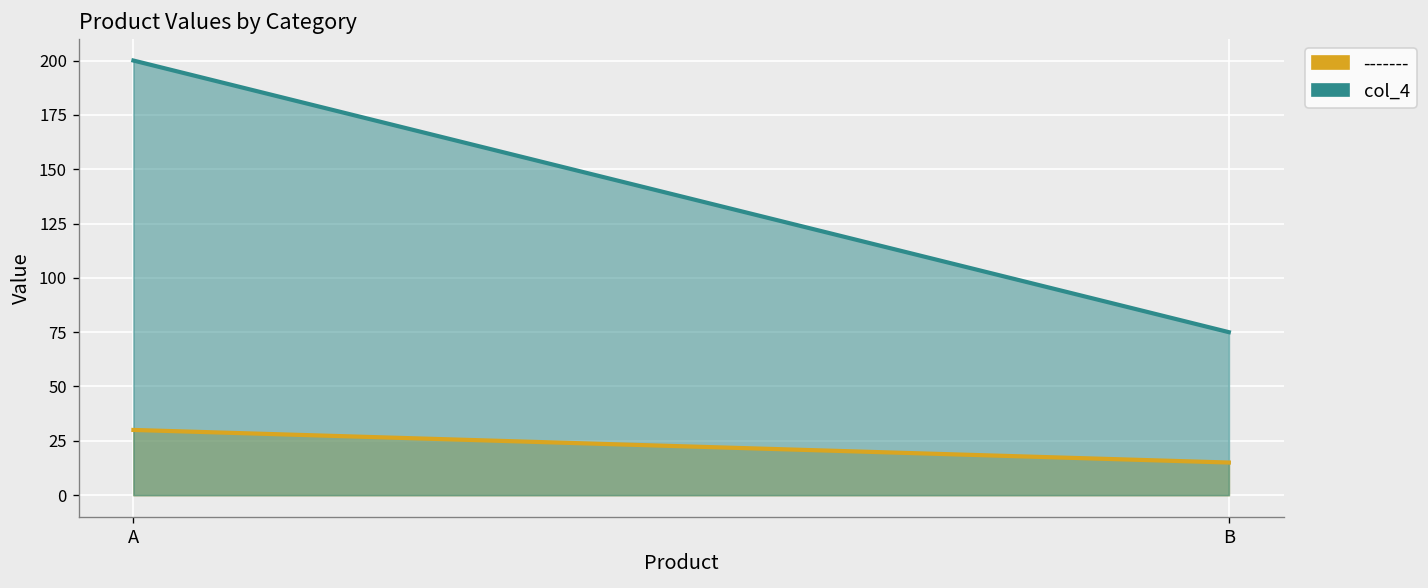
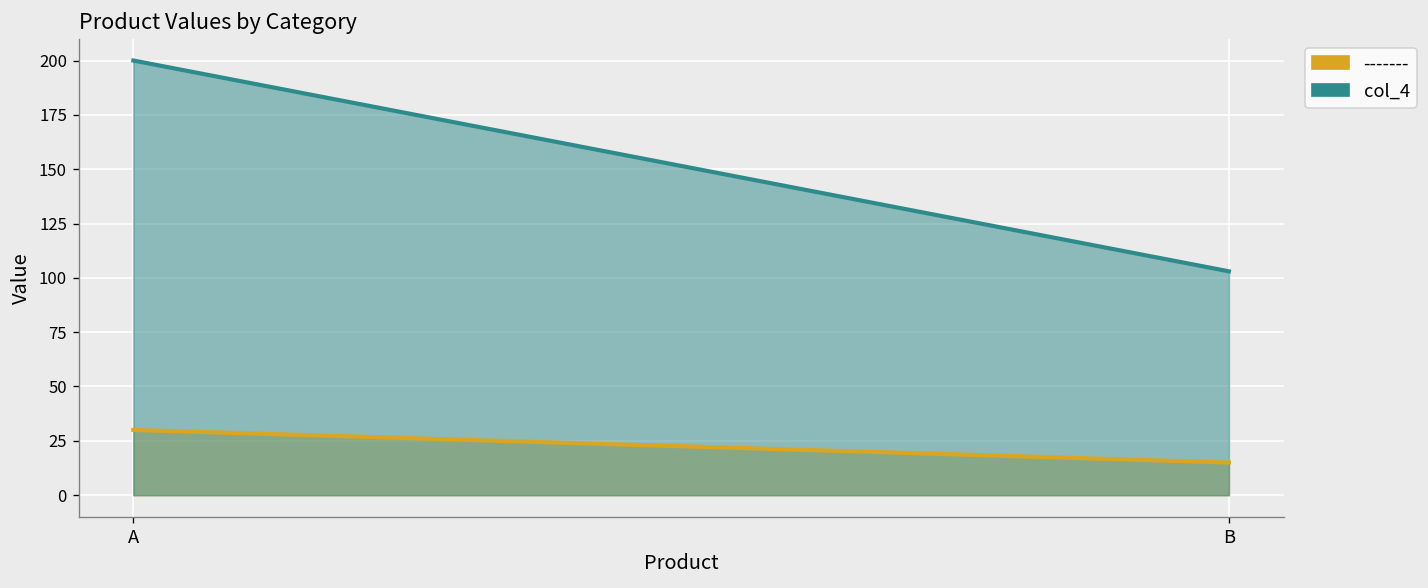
  {
    "-------": {
      "A": 30,
      "B": 15
    },
    "col_4": {
      "A": 200,
-     "B": 75
+     "B": 103
    }
  }
